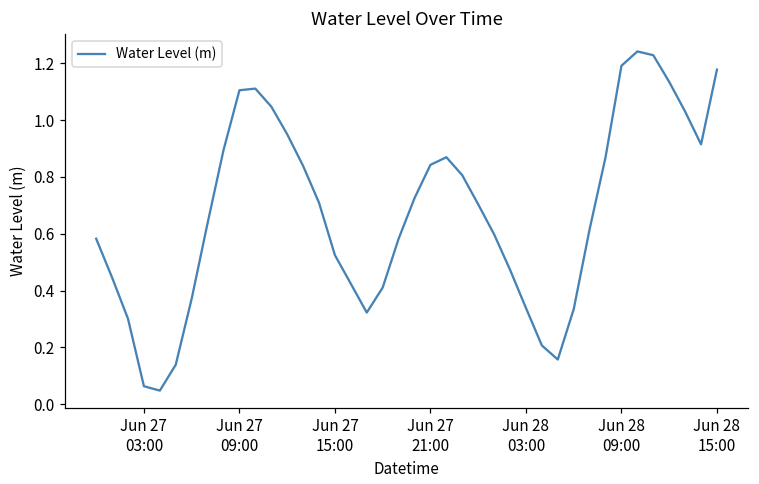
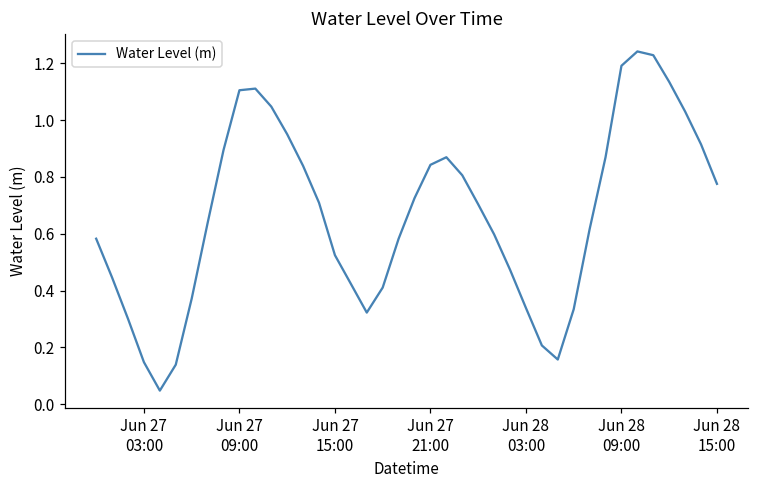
  {
-   "Jun 27 03:00": 0.06,
+   "Jun 27 03:00": 0.15,
    "Jun 27 09:00": 1.10,
    "Jun 27 15:00": 0.52,
    "Jun 27 21:00": 0.84,
    "Jun 28 03:00": 0.34,
    "Jun 28 09:00": 1.19,
-   "Jun 28 15:00": 1.18
+   "Jun 28 15:00": 0.78
  }
